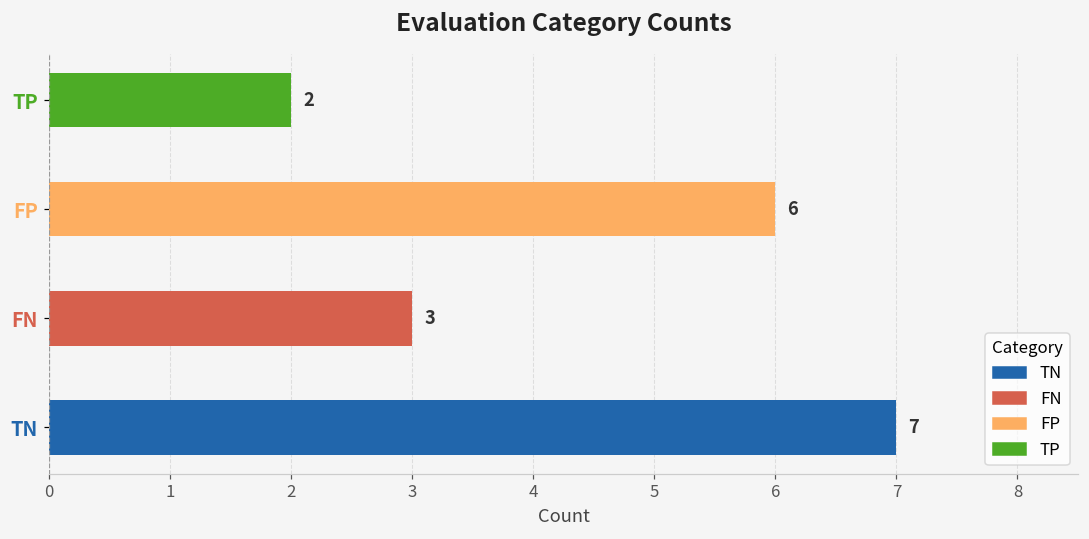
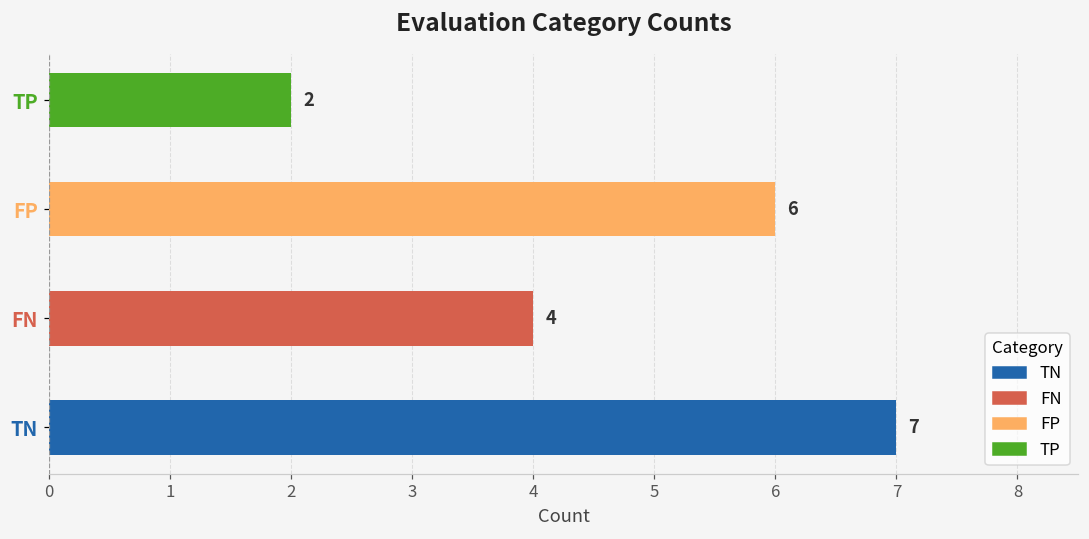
  {
    "FN": {
-     "FN": 3
+     "FN": 4
    },
    "FP": {
      "FP": 6
    },
    "TP": {
      "TP": 2
    }
  }
